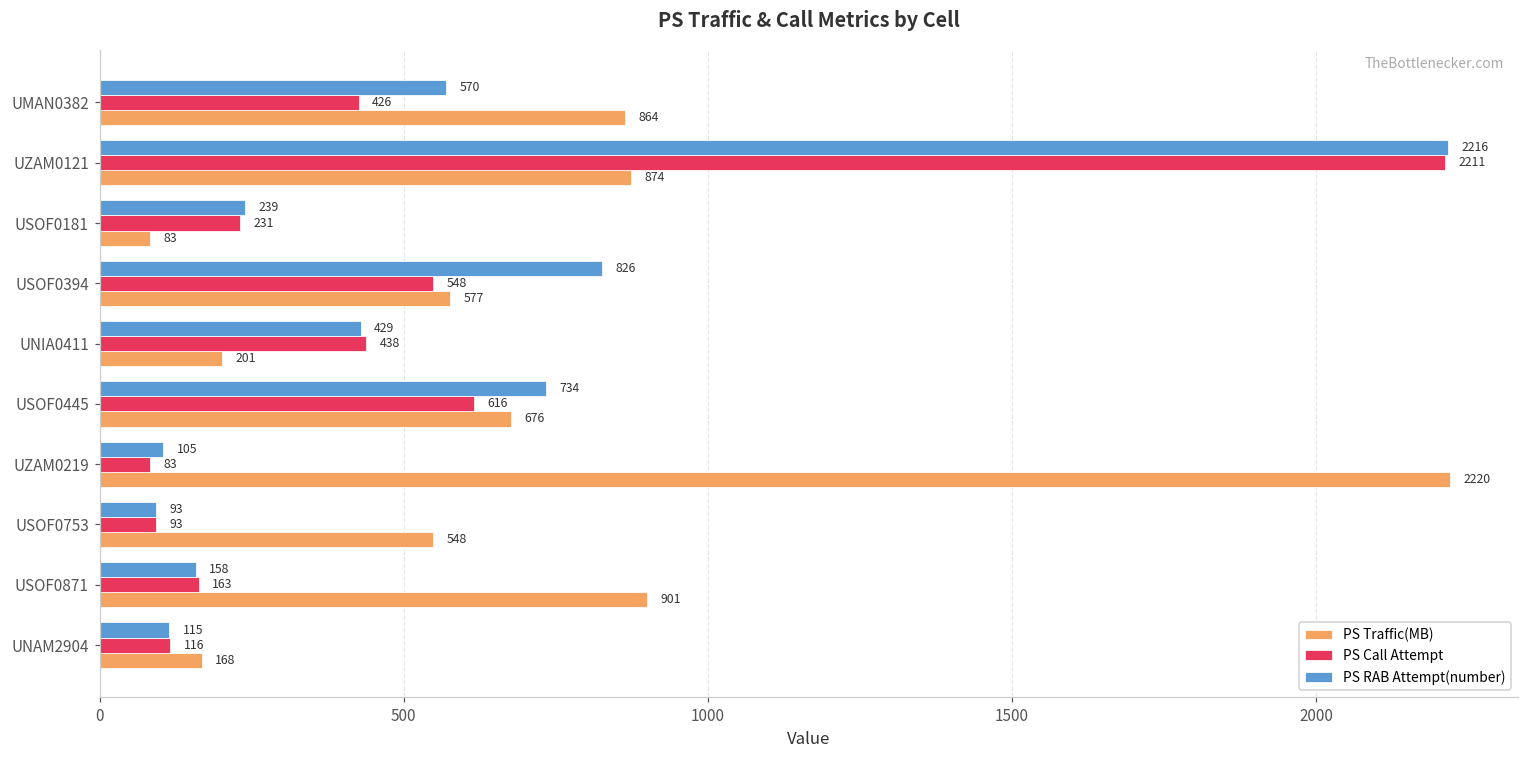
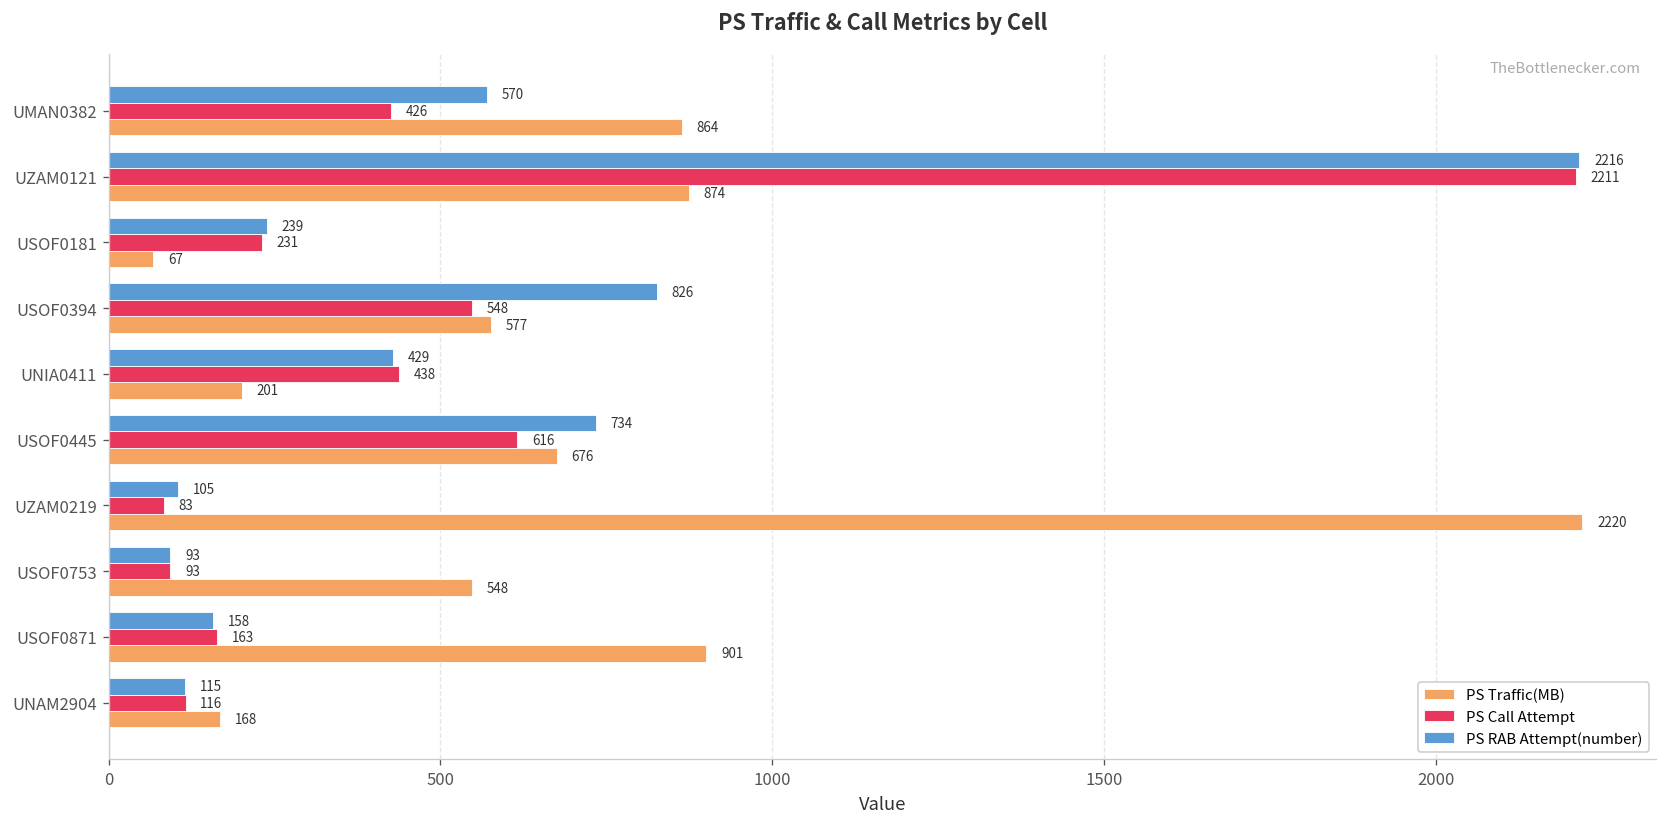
  {
    "PS Traffic(MB)": {
      "UMAN0382": 864,
      "UZAM0121": 874,
-     "USOF0181": 83,
+     "USOF0181": 67,
      "USOF0394": 577,
      "UNIA0411": 201,
      "USOF0445": 676,
      "UZAM0219": 2220,
      "USOF0753": 548,
      "USOF0871": 901,
      "UNAM2904": 168
    },
    "PS Call Attempt": {
      "UMAN0382": 426,
      "UZAM0121": 2211,
      "USOF0181": 231,
      "USOF0394": 548,
      "UNIA0411": 438,
      "USOF0445": 616,
      "UZAM0219": 83,
      "USOF0753": 93,
      "USOF0871": 163,
      "UNAM2904": 116
    },
    "PS RAB Attempt(number)": {
      "UMAN0382": 570,
      "UZAM0121": 2216,
      "USOF0181": 239,
      "USOF0394": 826,
      "UNIA0411": 429,
      "USOF0445": 734,
      "UZAM0219": 105,
      "USOF0753": 93,
      "USOF0871": 158,
      "UNAM2904": 115
    }
  }
